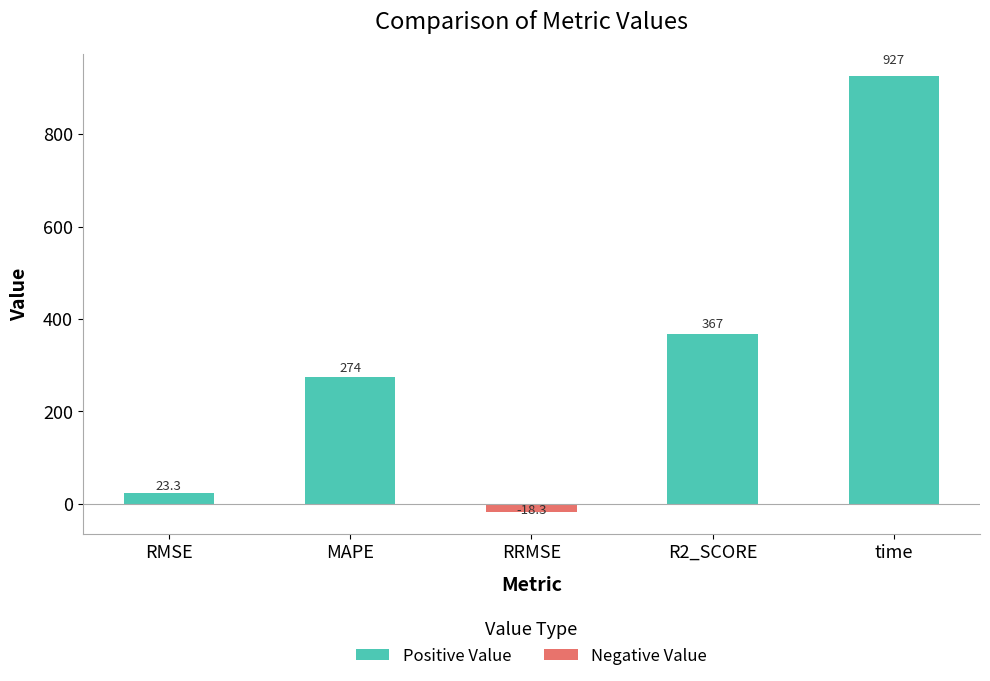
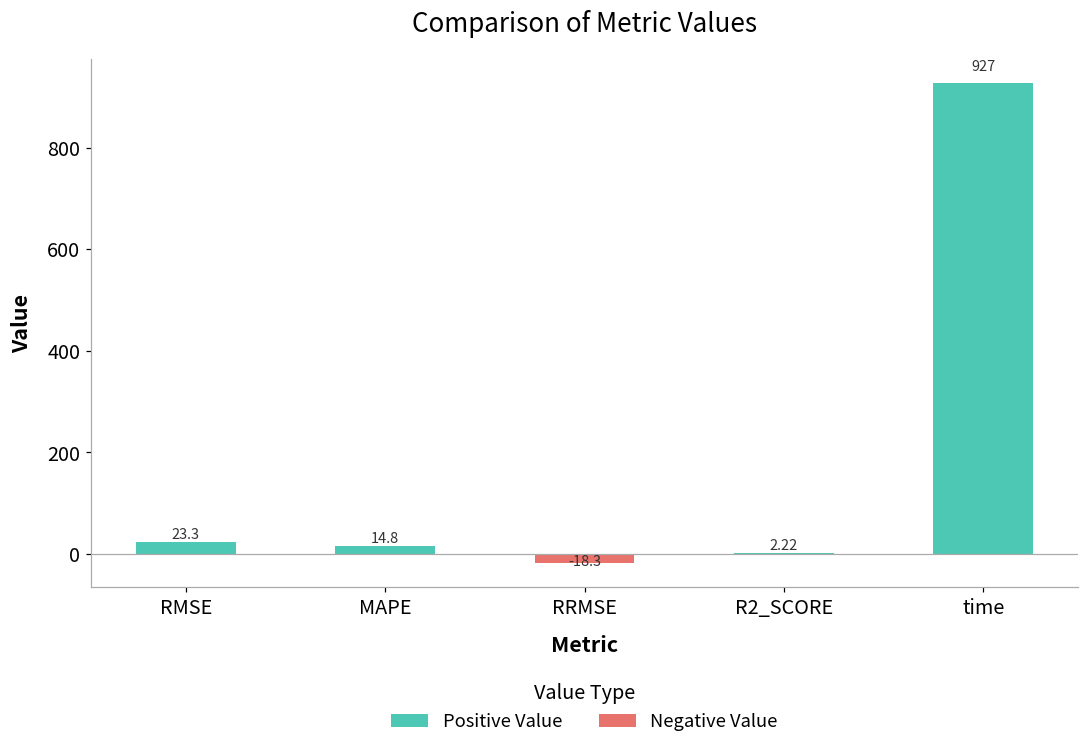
  {
    "RMSE": 23.3,
-   "MAPE": 274,
+   "MAPE": 14.8,
    "RRMSE": -18.3,
-   "R2_SCORE": 367,
+   "R2_SCORE": 2.22,
    "time": 927
  }
